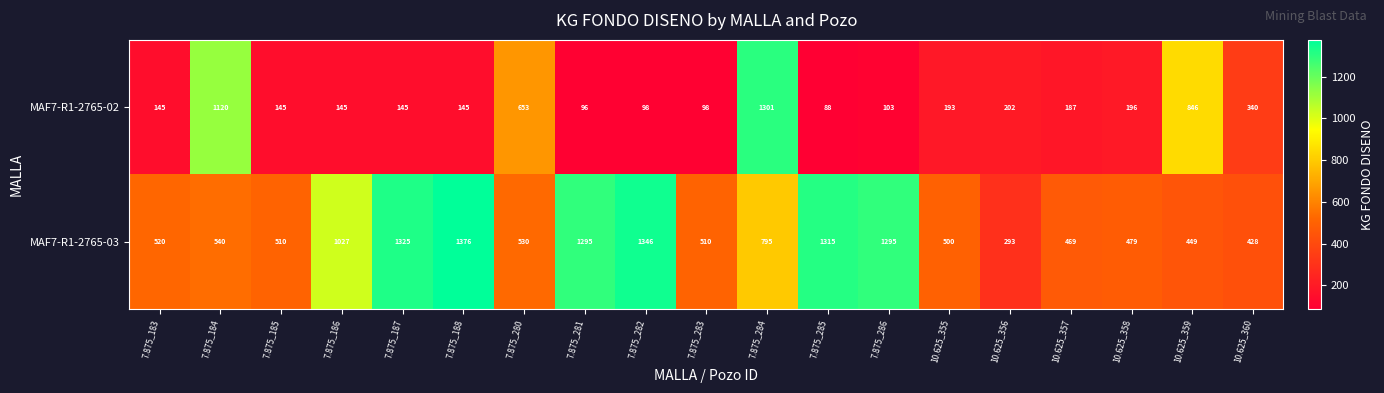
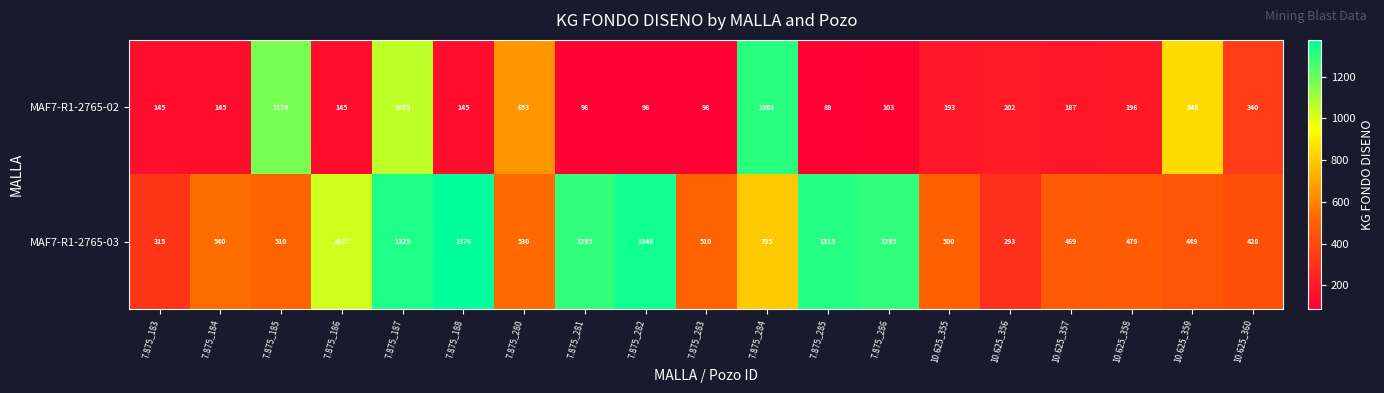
  {
    "MAF7-R1-2765-02": {
      "7.875_183": 145,
-     "7.875_184": 1120,
-     "7.875_185": 145,
+     "7.875_184": 145,
+     "7.875_185": 1174,
      "7.875_186": 145,
-     "7.875_187": 145,
+     "7.875_187": 1055,
      "7.875_188": 145,
      "7.875_280": 653,
      "7.875_281": 96,
      "7.875_282": 98,
      "7.875_283": 98,
      "7.875_284": 1301,
      "7.875_285": 88,
      "7.875_286": 103,
      "10.625_355": 193,
      "10.625_356": 202,
      "10.625_357": 187,
      "10.625_358": 196,
      "10.625_359": 846,
      "10.625_360": 340
    },
    "MAF7-R1-2765-03": {
-     "7.875_183": 520,
+     "7.875_183": 315,
      "7.875_184": 540,
      "7.875_185": 510,
      "7.875_186": 1027,
      "7.875_187": 1325,
      "7.875_188": 1376,
      "7.875_280": 530,
      "7.875_281": 1295,
      "7.875_282": 1346,
      "7.875_283": 510,
      "7.875_284": 795,
      "7.875_285": 1315,
      "7.875_286": 1295,
      "10.625_355": 500,
      "10.625_356": 293,
      "10.625_357": 469,
      "10.625_358": 479,
      "10.625_359": 449,
      "10.625_360": 428
    }
  }
